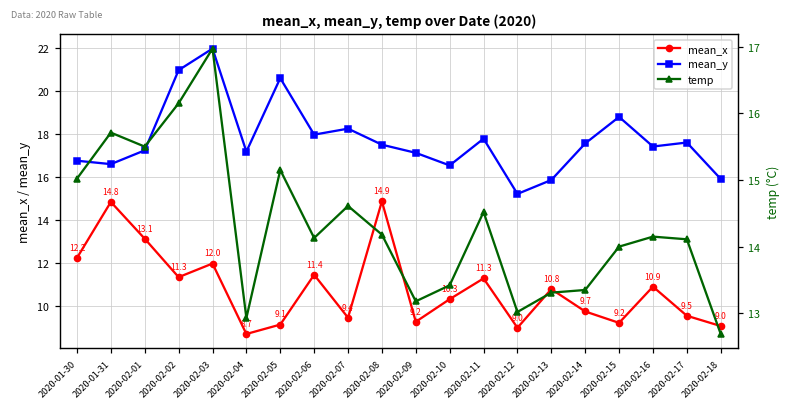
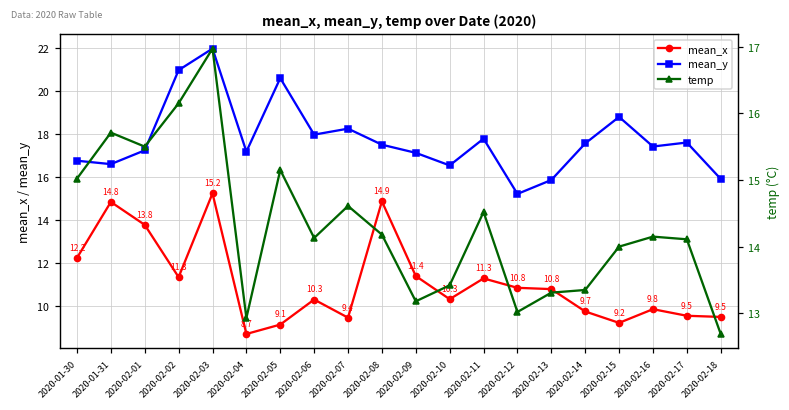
  {
    "mean_x": {
      "2020-01-30": 12.2,
      "2020-01-31": 14.8,
-     "2020-02-01": 13.1,
+     "2020-02-01": 13.8,
      "2020-02-02": 11.3,
-     "2020-02-03": 12.0,
+     "2020-02-03": 15.2,
      "2020-02-05": 9.1,
-     "2020-02-06": 11.4,
+     "2020-02-06": 10.3,
      "2020-02-07": 9.4,
      "2020-02-08": 14.9,
-     "2020-02-09": 9.2,
+     "2020-02-09": 11.4,
      "2020-02-11": 11.3,
-     "2020-02-12": 9.0,
+     "2020-02-12": 10.8,
      "2020-02-13": 10.8,
      "2020-02-14": 9.7,
      "2020-02-15": 9.2,
-     "2020-02-16": 10.9,
+     "2020-02-16": 9.8,
      "2020-02-17": 9.5,
-     "2020-02-18": 9.0
+     "2020-02-18": 9.5
    }
  }
